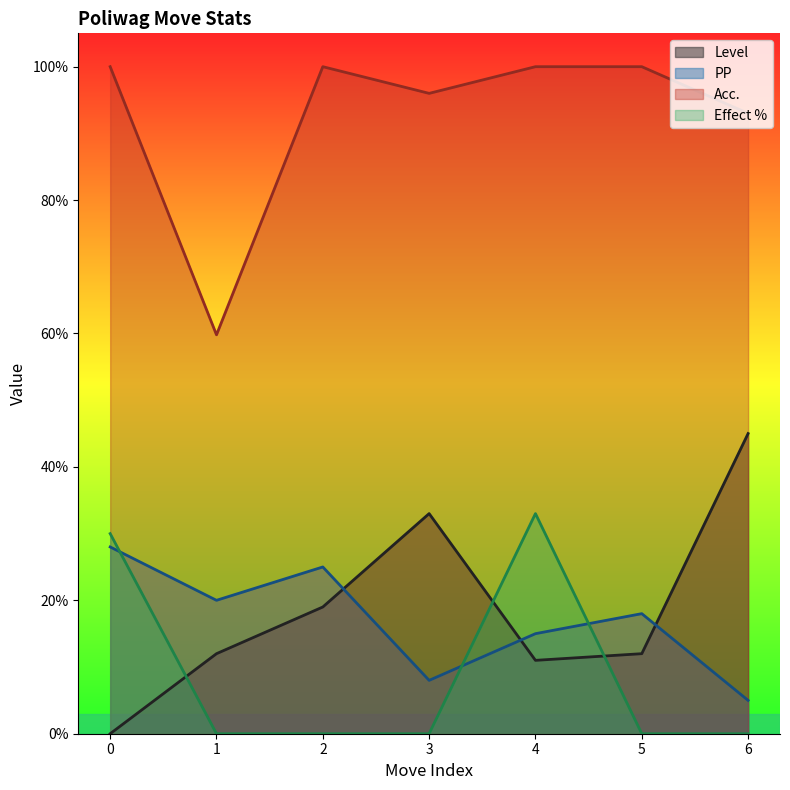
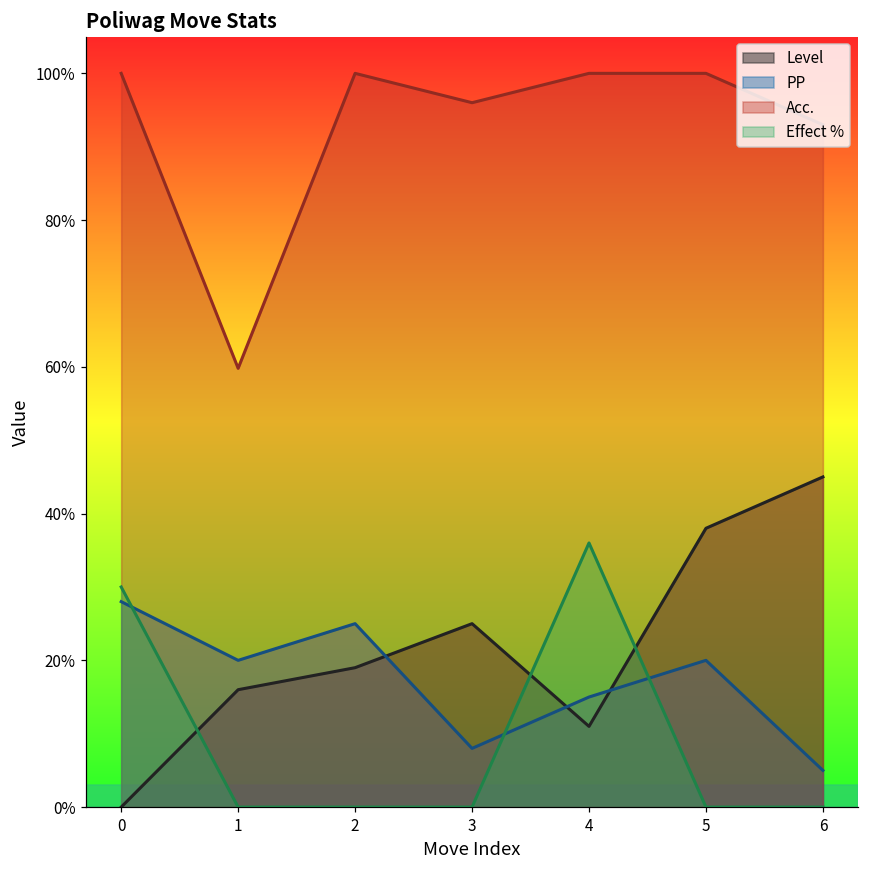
  {
    "Level": {
-     "1": "12%",
+     "1": "16%",
      "2": "19%",
-     "3": "33%",
+     "3": "25%",
      "4": "11%",
-     "5": "12%",
+     "5": "38%",
      "6": "45%"
    },
    "PP": {
      "0": "28%",
      "1": "20%",
      "2": "25%",
      "3": "8%",
      "4": "15%",
-     "5": "18%",
+     "5": "20%",
      "6": "5%"
    },
    "Acc.": {
      "0": "100%",
      "1": "60%",
      "2": "100%",
      "3": "96%",
      "4": "100%",
      "5": "100%"
    },
    "Effect %": {
      "0": "30%",
-     "4": "33%"
+     "4": "36%"
    }
  }
